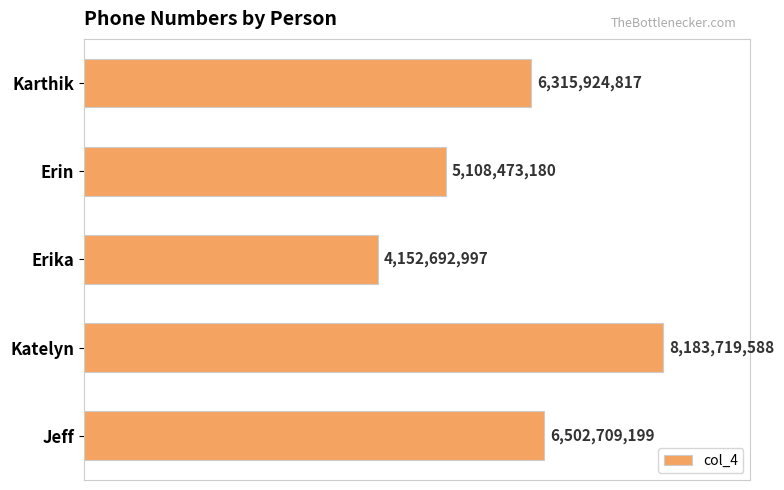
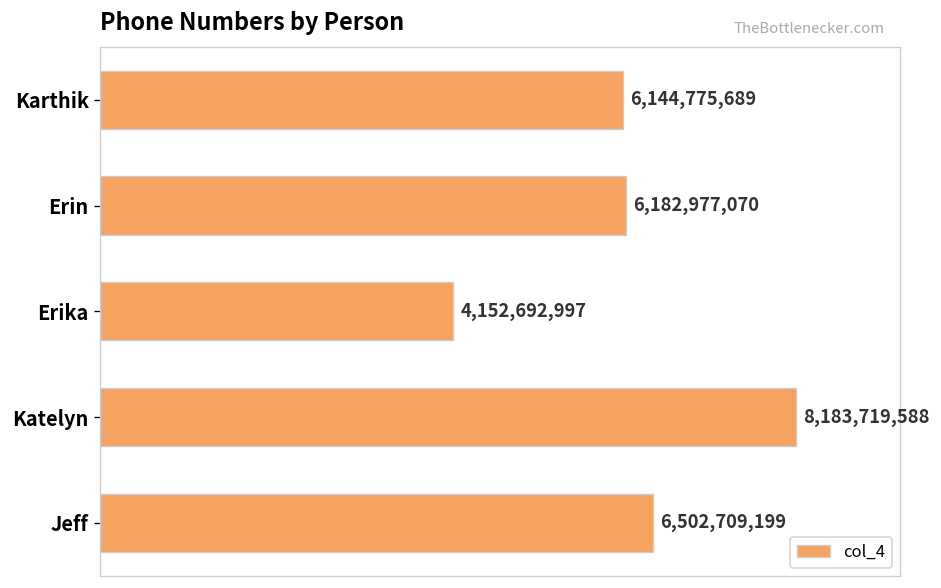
  {
-   "Karthik": "6,315,924,817",
-   "Erin": "5,108,473,180",
+   "Karthik": "6,144,775,689",
+   "Erin": "6,182,977,070",
    "Erika": "4,152,692,997",
    "Katelyn": "8,183,719,588",
    "Jeff": "6,502,709,199"
  }
